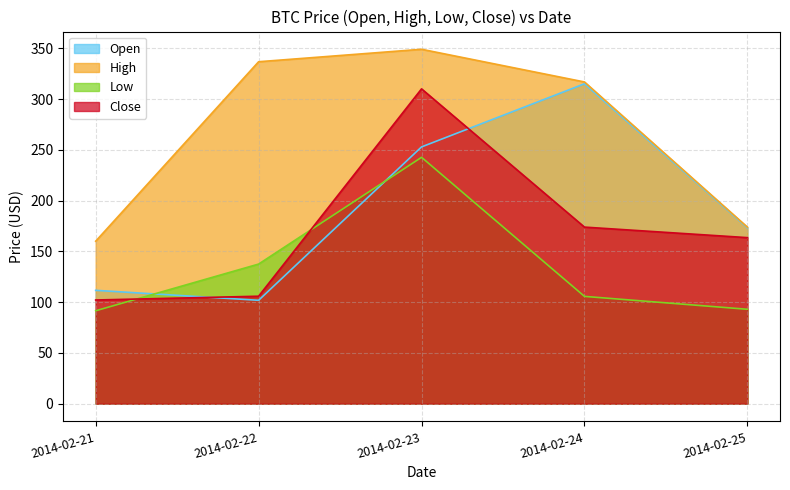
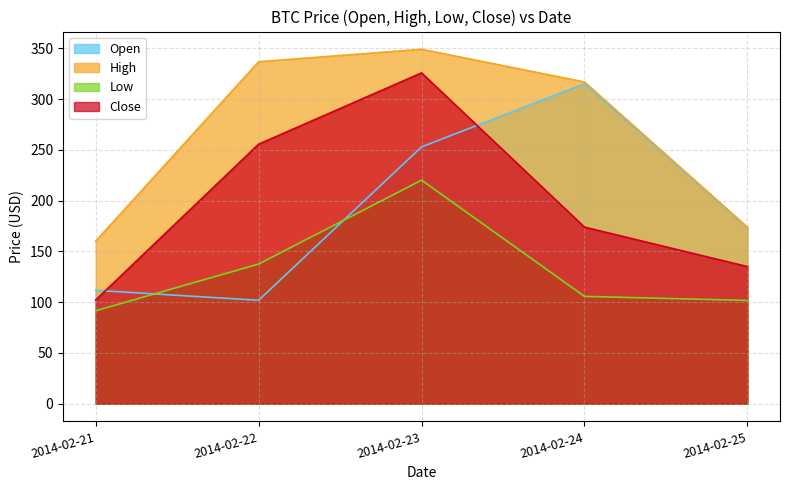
  {
    "Open": {
      "2014-02-21": 112,
      "2014-02-22": 102,
      "2014-02-23": 253
    },
    "High": {
      "2014-02-21": 160,
      "2014-02-22": 337,
      "2014-02-23": 349
    },
    "Low": {
      "2014-02-21": 92,
      "2014-02-22": 137,
-     "2014-02-23": 243,
+     "2014-02-23": 220,
      "2014-02-24": 106,
-     "2014-02-25": 93
+     "2014-02-25": 102
    },
    "Close": {
      "2014-02-21": 102,
-     "2014-02-22": 106,
-     "2014-02-23": 310,
+     "2014-02-22": 256,
+     "2014-02-23": 326,
      "2014-02-24": 174,
-     "2014-02-25": 164
+     "2014-02-25": 135
    }
  }
